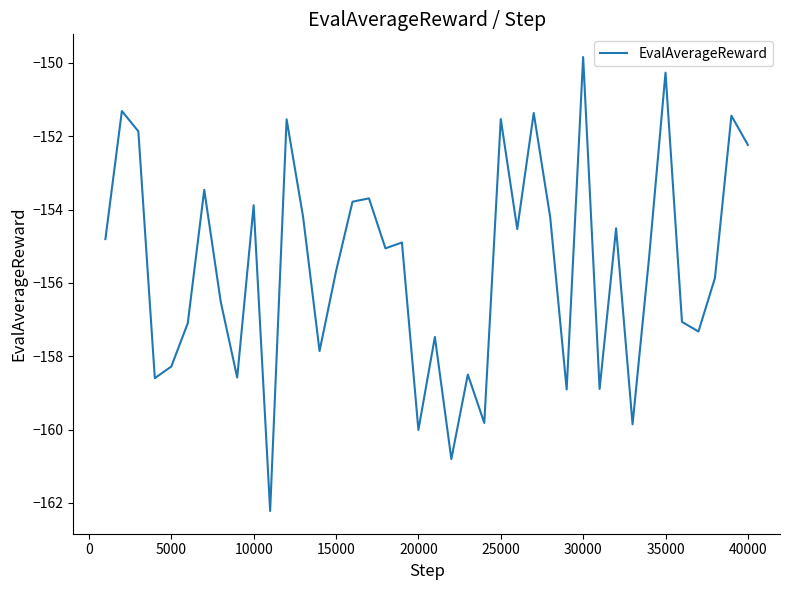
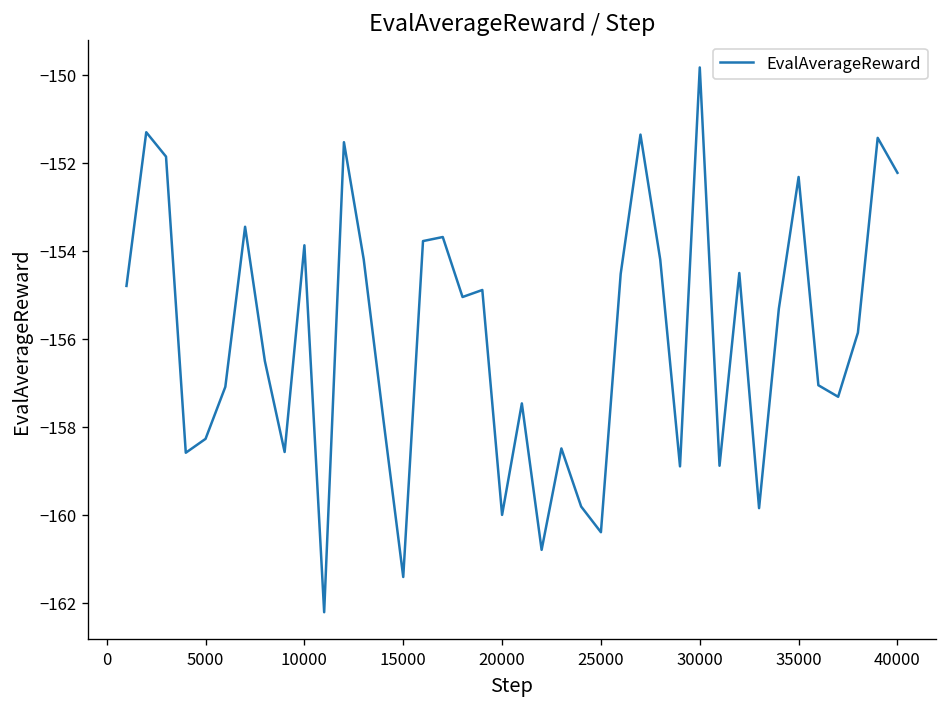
  {
    "5000": -158.3,
    "10000": -153.9,
-   "15000": -155.7,
+   "15000": -161.4,
    "20000": -160.0,
-   "25000": -151.5,
+   "25000": -160.4,
    "30000": -149.8,
-   "35000": -150.3,
+   "35000": -152.3,
    "40000": -152.2
  }
